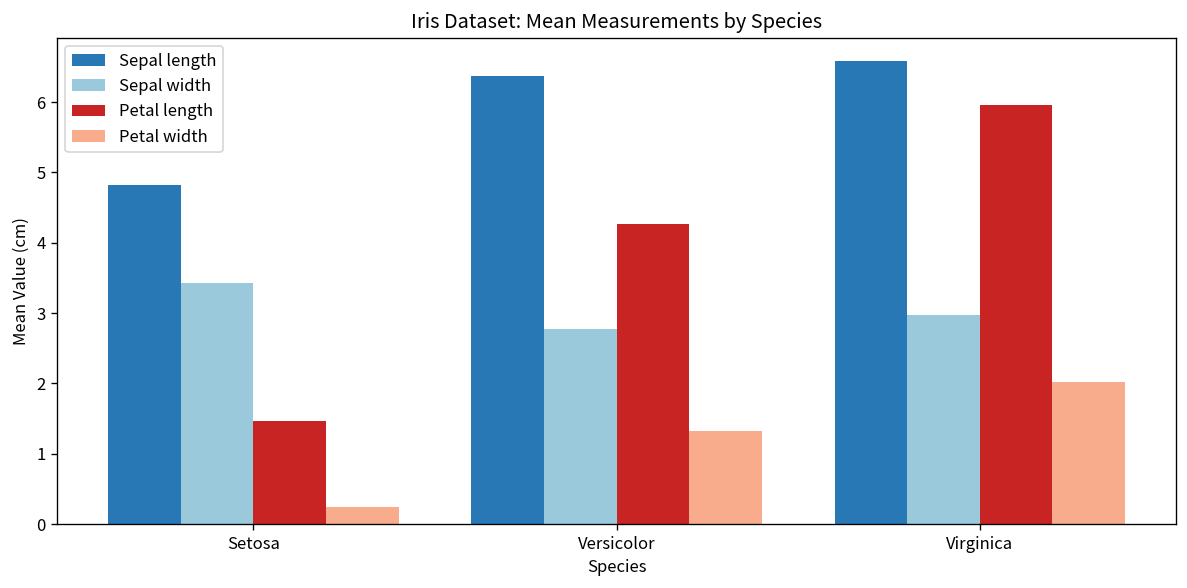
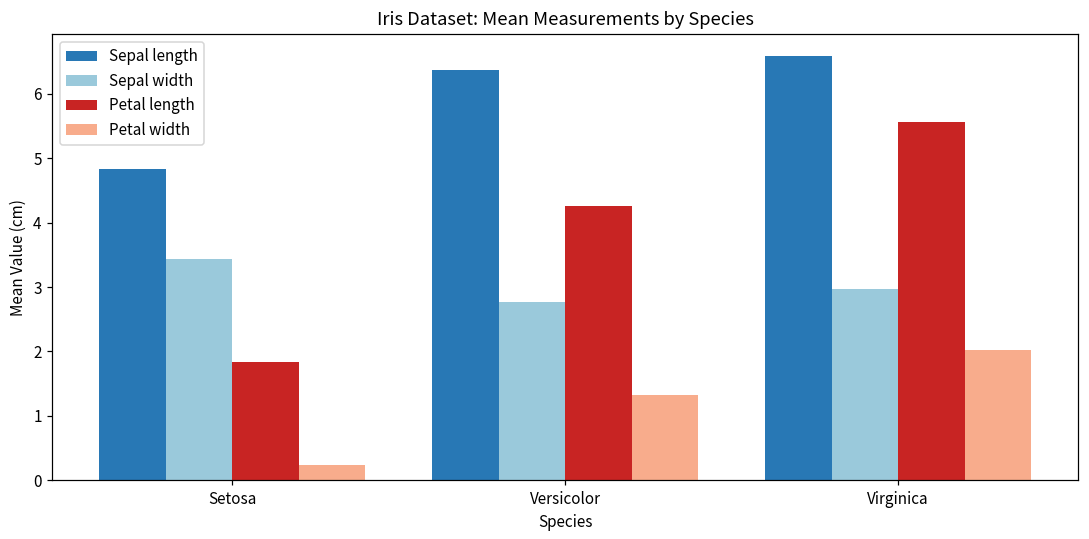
  {
    "Sepal length": {
      "Setosa": 4.8,
      "Versicolor": 6.4,
      "Virginica": 6.6
    },
    "Sepal width": {
      "Setosa": 3.4,
      "Versicolor": 2.8,
      "Virginica": 3.0
    },
    "Petal length": {
-     "Setosa": 1.5,
+     "Setosa": 1.8,
      "Versicolor": 4.3,
-     "Virginica": 6.0
+     "Virginica": 5.6
    },
    "Petal width": {
      "Setosa": 0.2,
      "Versicolor": 1.3,
      "Virginica": 2.0
    }
  }
